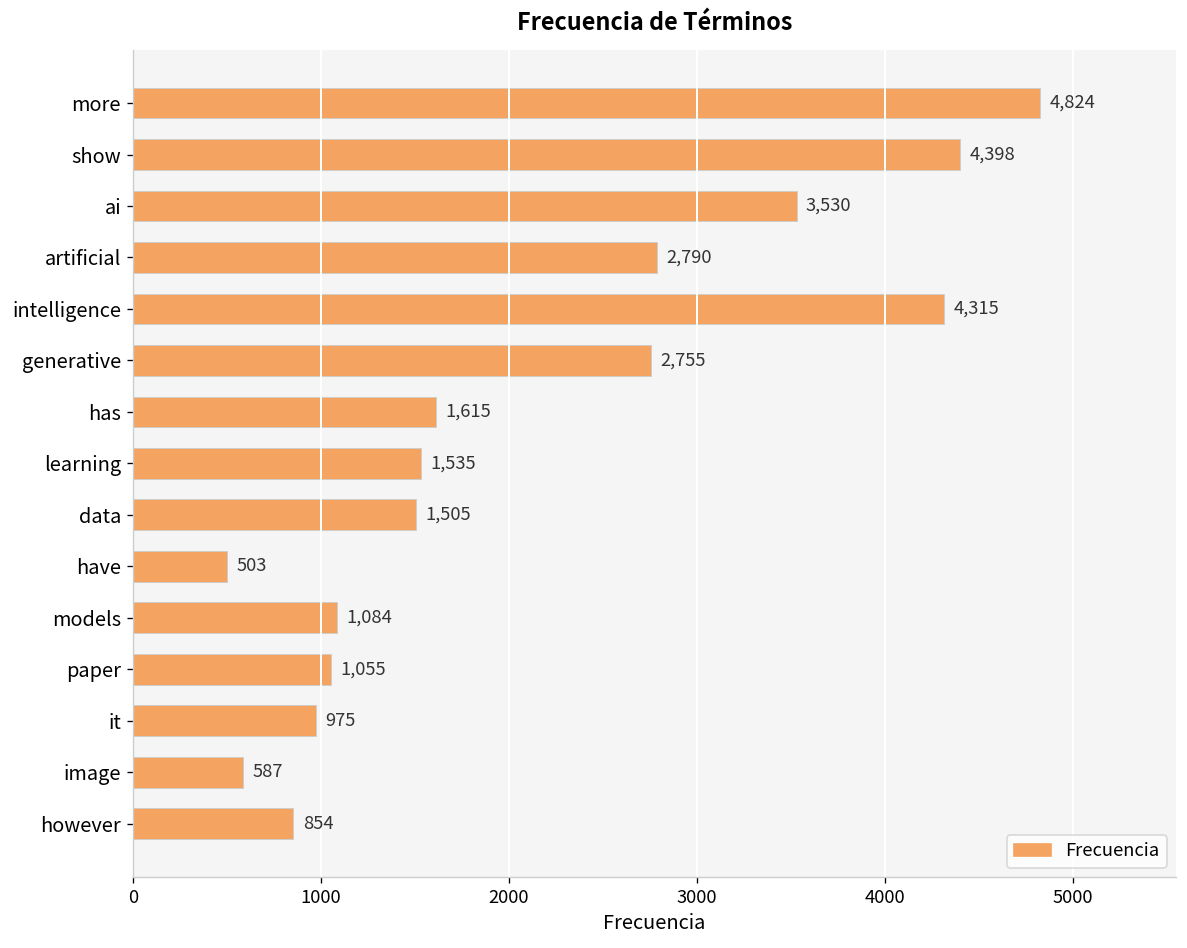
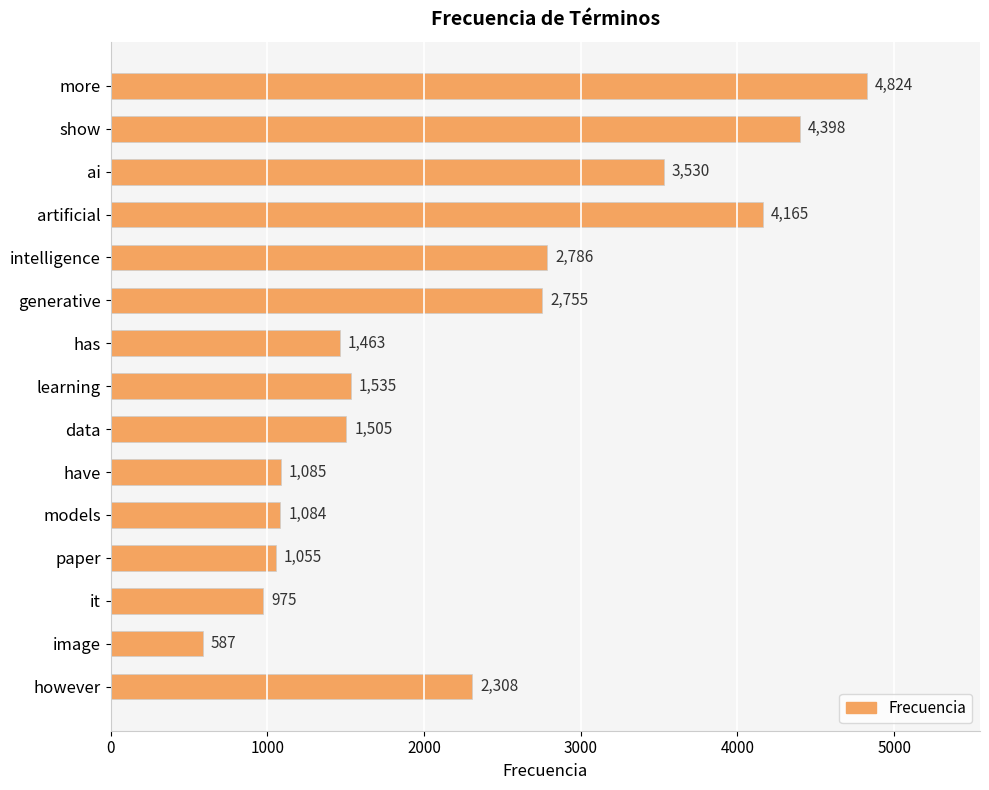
  {
    "more": "4,824",
    "show": "4,398",
    "ai": "3,530",
-   "artificial": "2,790",
-   "intelligence": "4,315",
+   "artificial": "4,165",
+   "intelligence": "2,786",
    "generative": "2,755",
-   "has": "1,615",
+   "has": "1,463",
    "learning": "1,535",
    "data": "1,505",
-   "have": "503",
+   "have": "1,085",
    "models": "1,084",
    "paper": "1,055",
    "it": "975",
    "image": "587",
-   "however": "854"
+   "however": "2,308"
  }
